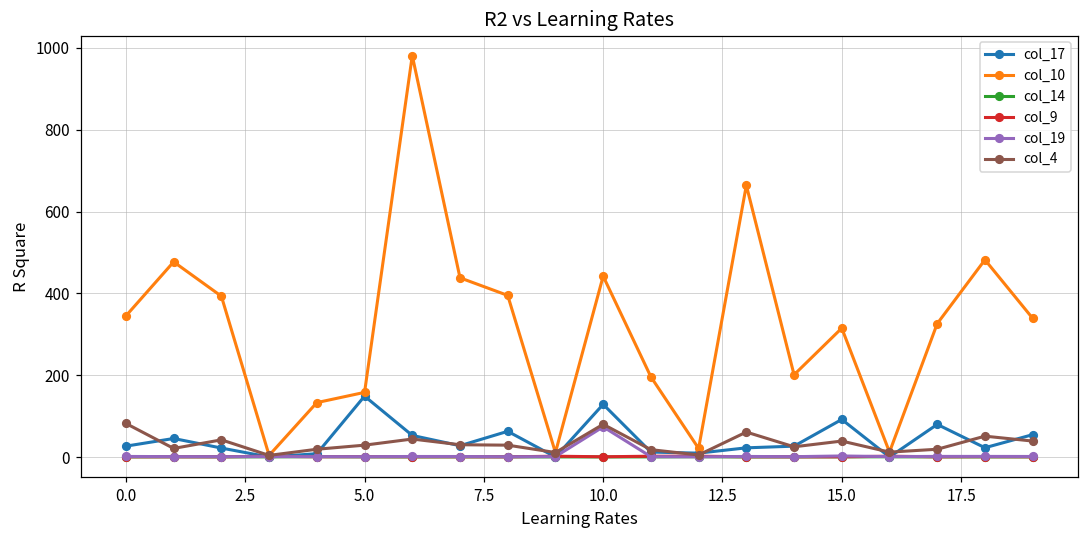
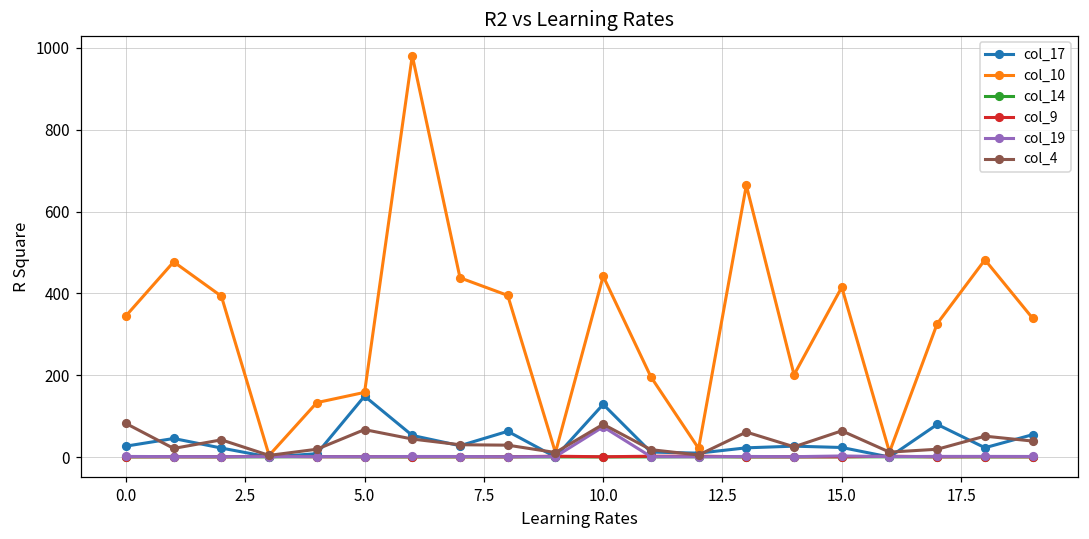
  {
    "col_17": {
      "0.0": 30,
      "5.0": 150,
      "10.0": 130,
-     "15.0": 90
+     "15.0": 20
    },
    "col_10": {
      "0.0": 350,
      "5.0": 160,
      "10.0": 440,
-     "15.0": 320
+     "15.0": 420
    },
    "col_9": {
      "10.0": 0
    },
    "col_4": {
      "0.0": 80,
-     "5.0": 30,
-     "15.0": 40
+     "5.0": 70,
+     "15.0": 60
    }
  }
